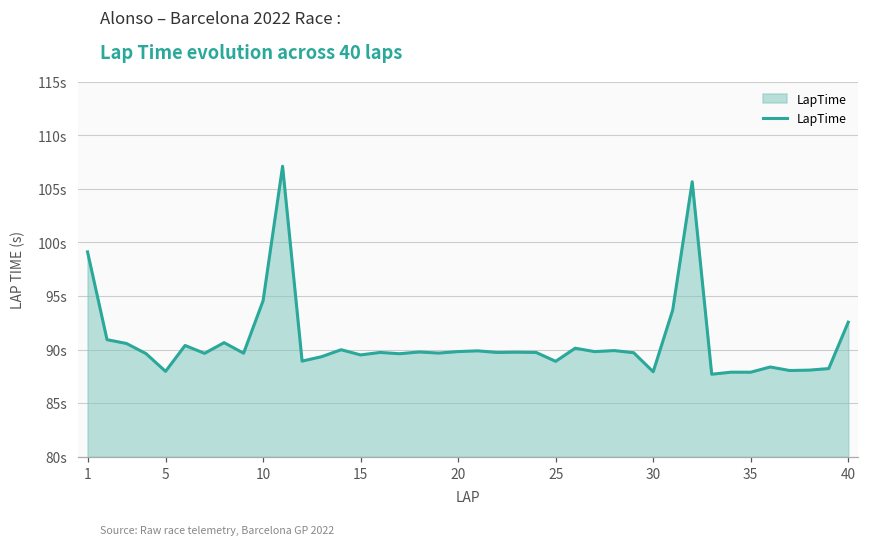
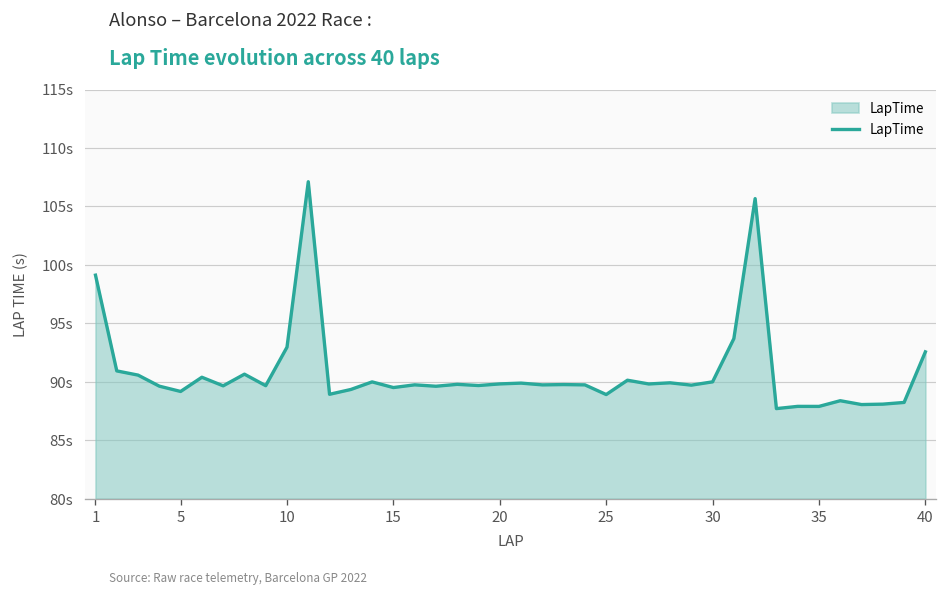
  {
    "1": "99s",
-   "5": "88s",
-   "10": "95s",
+   "5": "89s",
+   "10": "93s",
    "15": "90s",
    "20": "90s",
    "25": "89s",
-   "30": "88s",
+   "30": "90s",
    "35": "88s",
    "40": "93s"
  }
